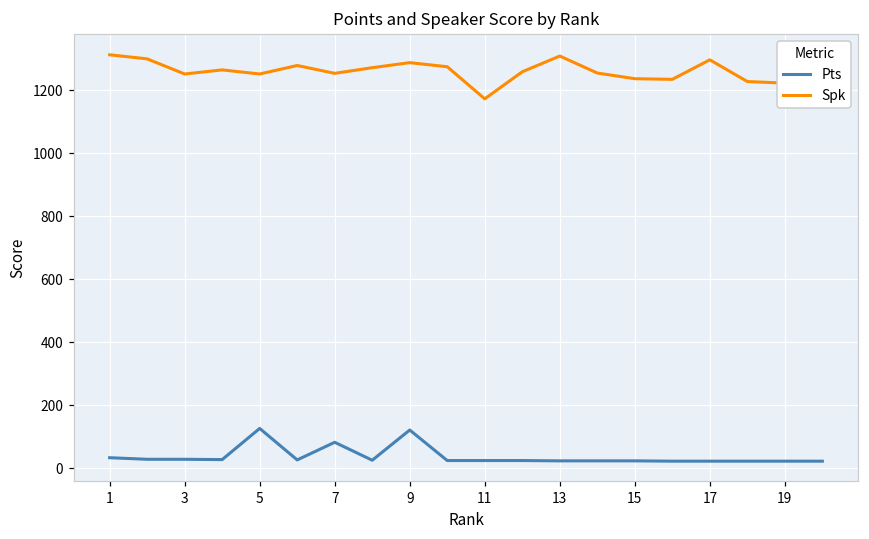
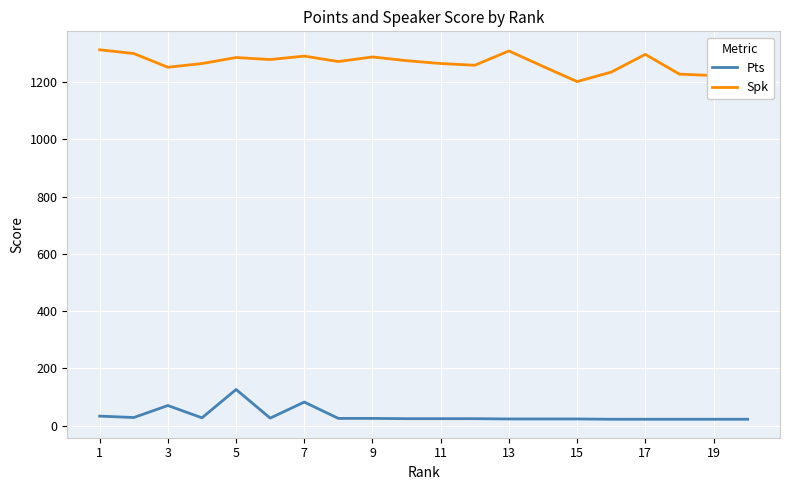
  {
    "Pts": {
      "1": 30,
-     "3": 30,
+     "3": 70,
      "5": 130,
      "7": 80,
-     "9": 120,
+     "9": 30,
      "11": 20,
      "13": 20,
      "15": 20,
      "17": 20,
      "19": 20
    },
    "Spk": {
      "1": 1310,
      "3": 1250,
-     "5": 1250,
-     "7": 1250,
+     "5": 1290,
+     "7": 1290,
      "9": 1290,
-     "11": 1170,
+     "11": 1270,
      "13": 1310,
-     "15": 1240,
+     "15": 1200,
      "17": 1300
    }
  }
